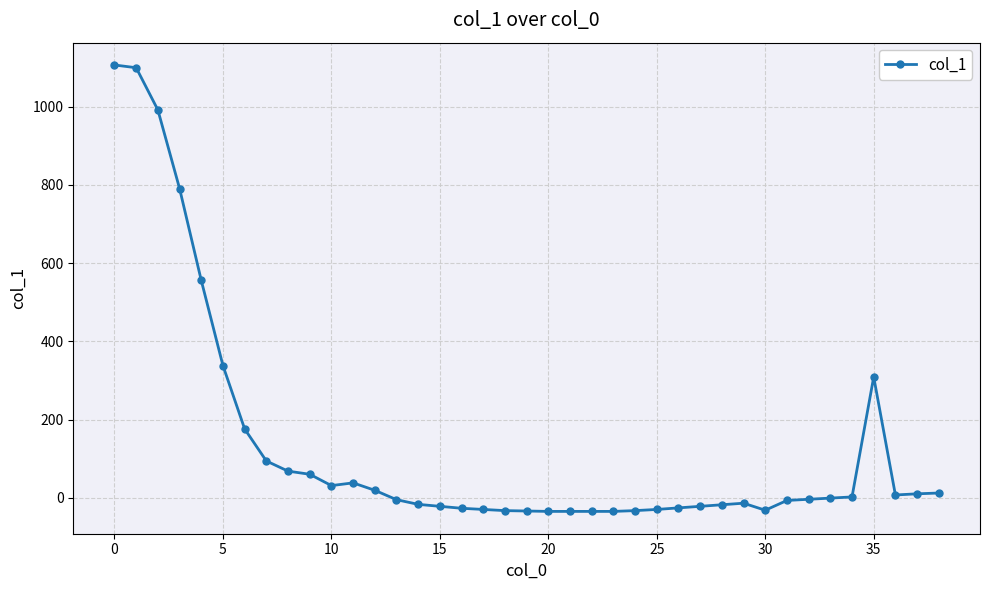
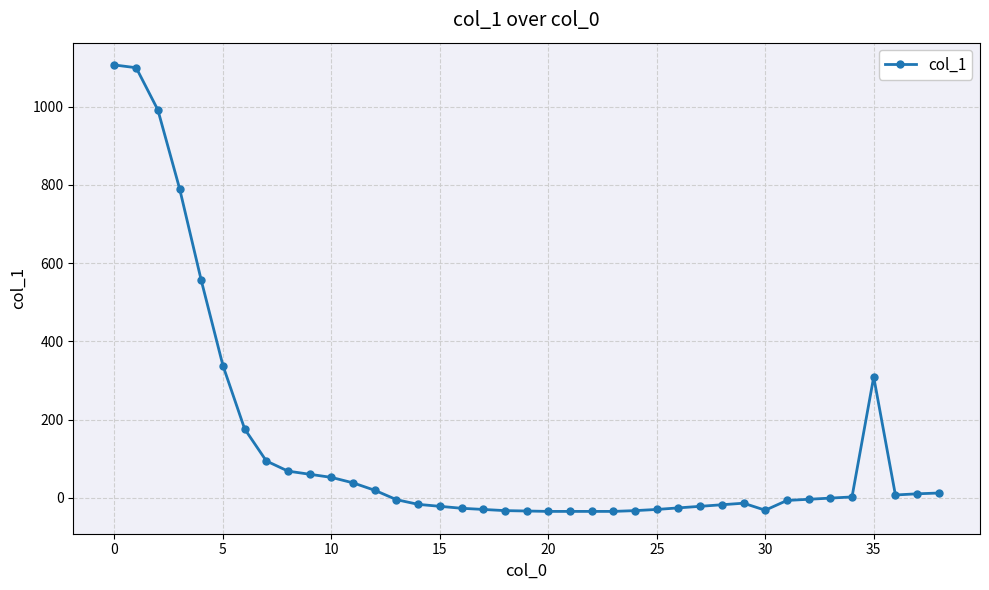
  {
    "0": 1110,
    "5": 340,
-   "10": 30,
+   "10": 50,
    "15": -20,
    "20": -40,
    "25": -30,
    "30": -30,
    "35": 310
  }
